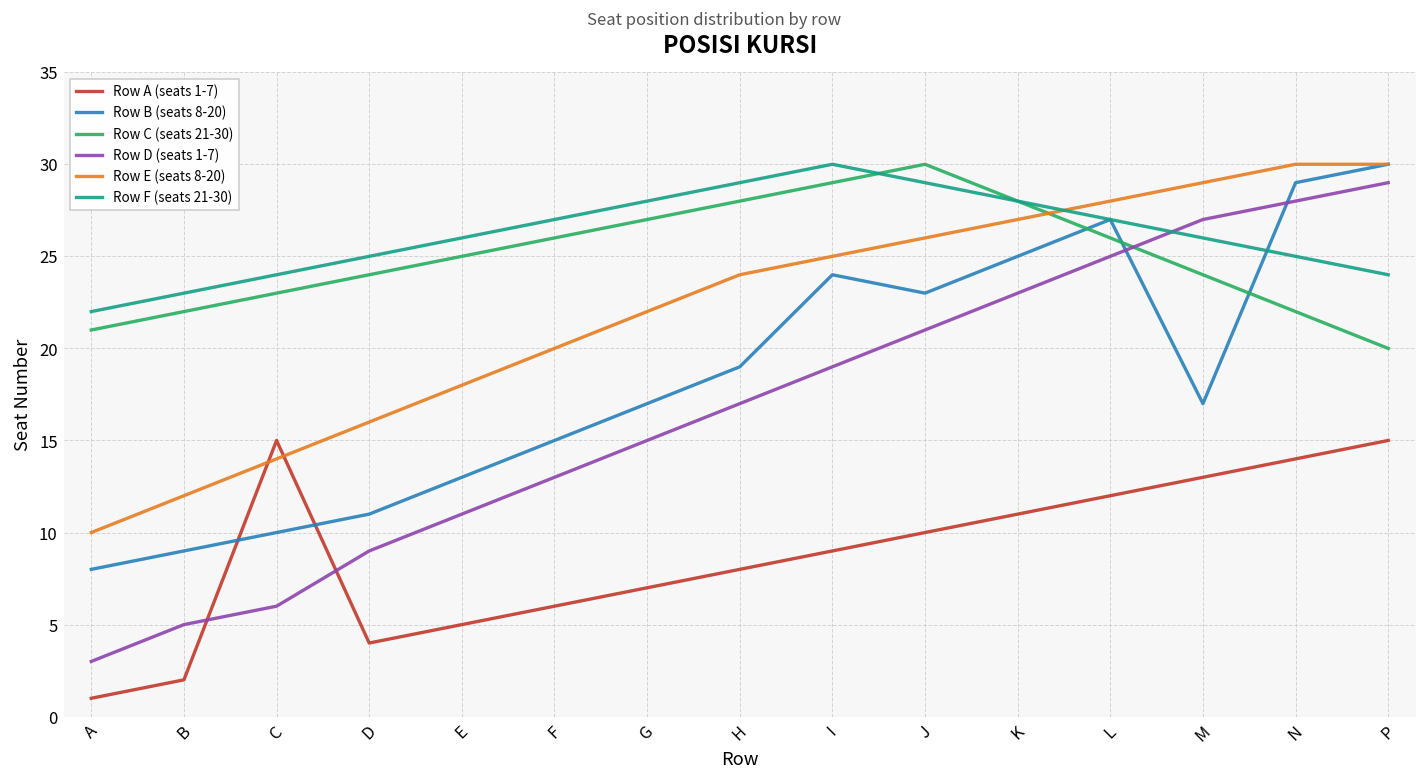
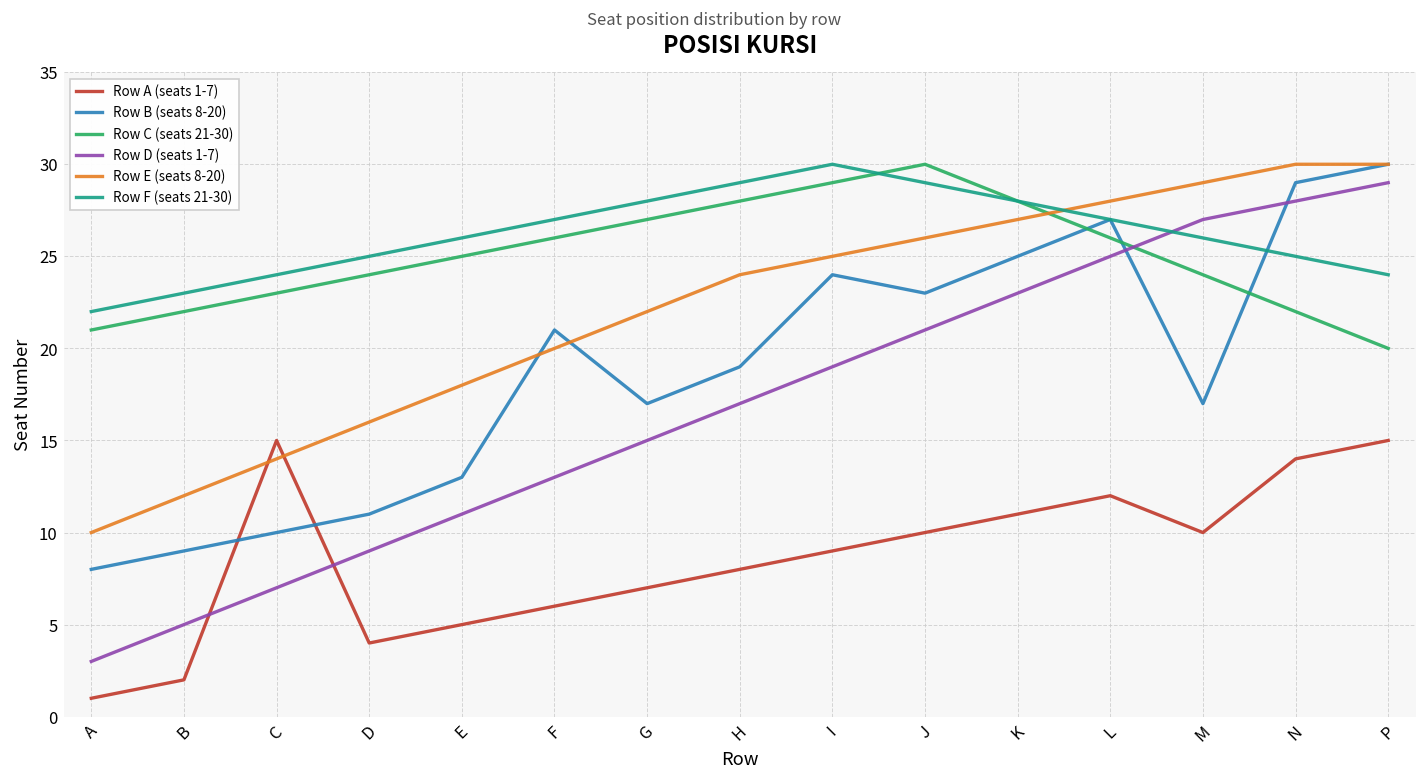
  {
    "Row A (seats 1-7)": {
      "A": 1,
      "B": 2,
      "C": 15,
      "D": 4,
      "E": 5,
      "F": 6,
      "G": 7,
      "H": 8,
      "I": 9,
      "J": 10,
      "K": 11,
      "L": 12,
-     "M": 13,
+     "M": 10,
      "N": 14,
      "P": 15
    },
    "Row B (seats 8-20)": {
      "A": 8,
      "B": 9,
      "C": 10,
      "D": 11,
      "E": 13,
-     "F": 15,
+     "F": 21,
      "G": 17,
      "H": 19,
      "I": 24,
      "J": 23,
      "K": 25,
      "M": 17,
      "N": 29
    },
    "Row D (seats 1-7)": {
      "A": 3,
      "B": 5,
-     "C": 6,
+     "C": 7,
      "D": 9,
      "E": 11,
      "F": 13,
      "G": 15,
      "H": 17,
      "I": 19,
      "J": 21,
      "K": 23,
      "L": 25,
      "M": 27,
      "N": 28,
      "P": 29
    },
    "Row E (seats 8-20)": {
      "A": 10,
      "B": 12,
      "C": 14,
      "D": 16,
      "E": 18,
      "F": 20,
      "G": 22,
      "H": 24,
      "I": 25,
      "J": 26,
      "K": 27,
      "L": 28,
      "M": 29,
      "N": 30
    }
  }
